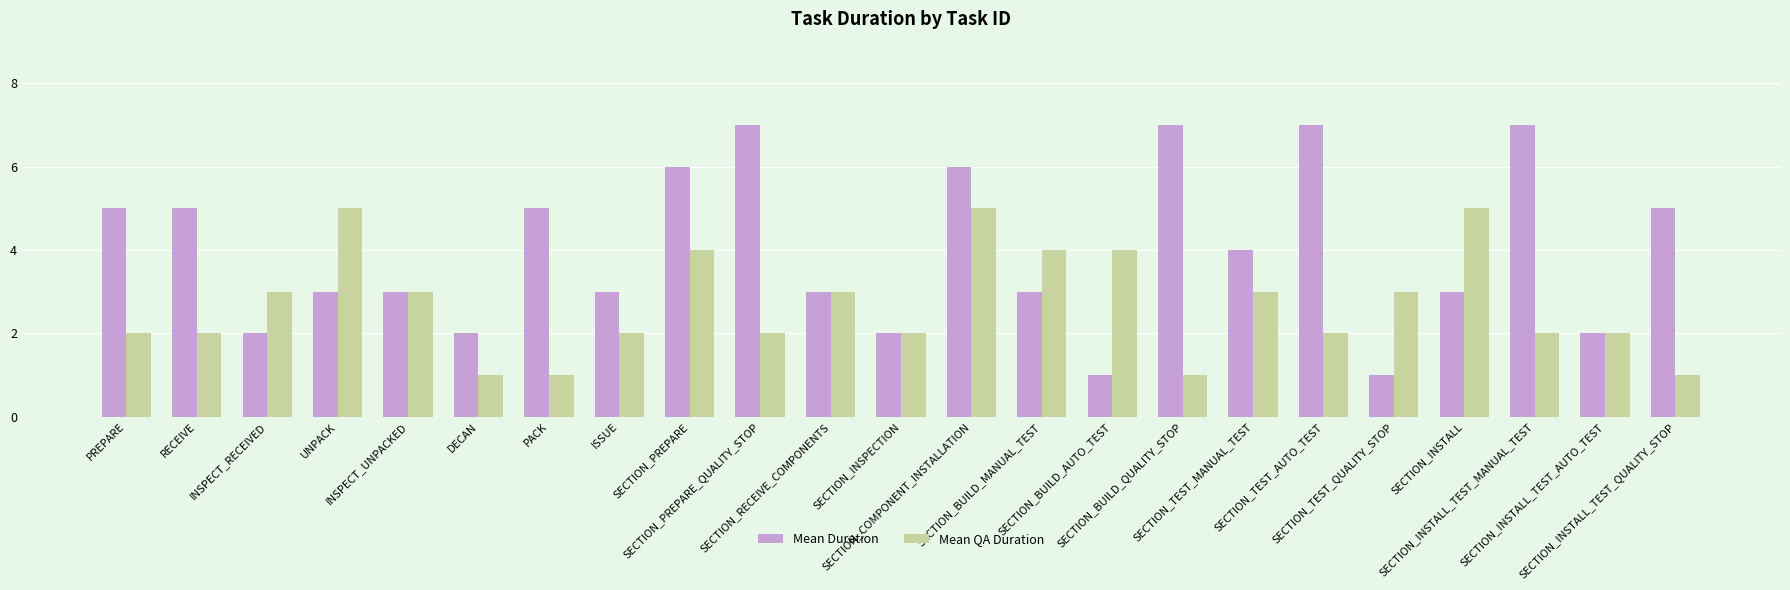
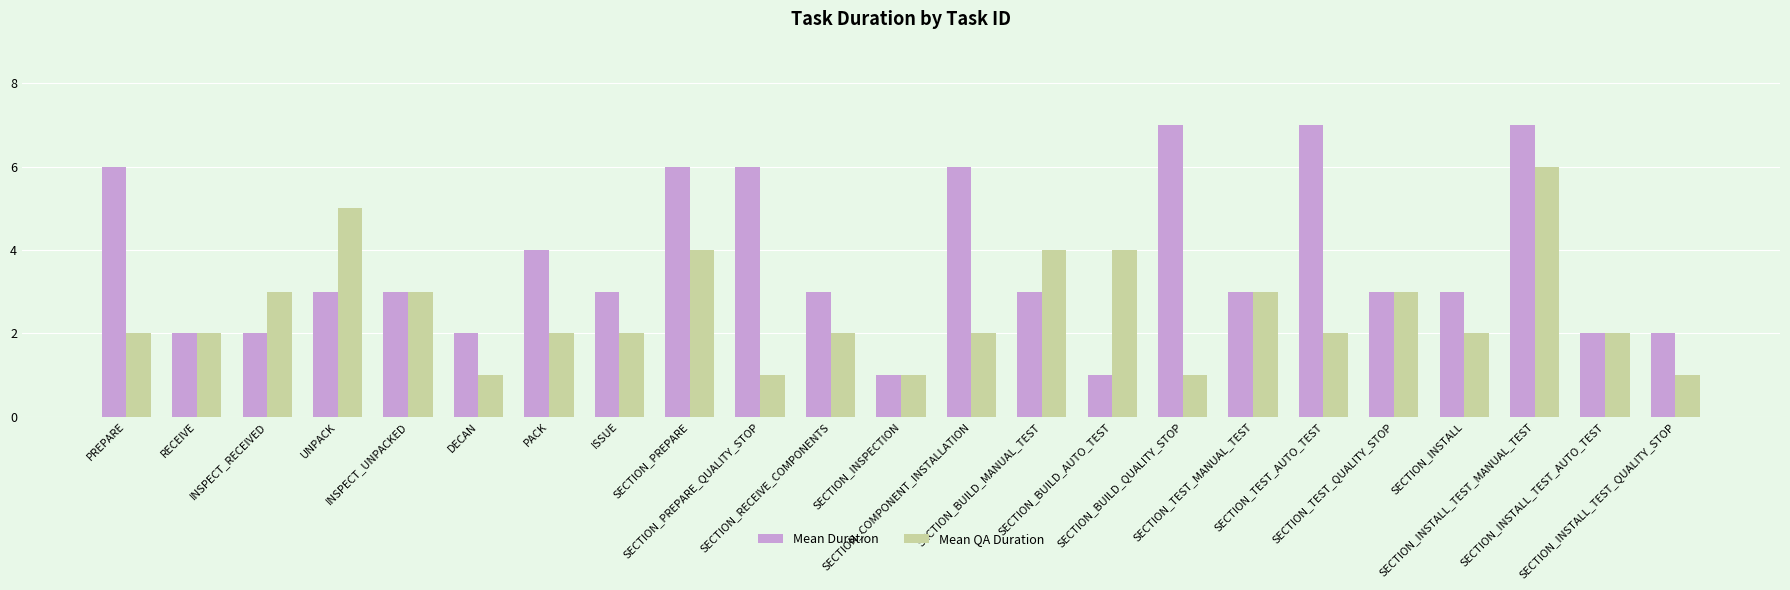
  {
    "Mean Duration": {
-     "PREPARE": 5,
-     "RECEIVE": 5,
+     "PREPARE": 6,
+     "RECEIVE": 2,
      "INSPECT_RECEIVED": 2,
      "UNPACK": 3,
      "INSPECT_UNPACKED": 3,
      "DECAN": 2,
-     "PACK": 5,
+     "PACK": 4,
      "ISSUE": 3,
      "SECTION_PREPARE": 6,
-     "SECTION_PREPARE_QUALITY_STOP": 7,
+     "SECTION_PREPARE_QUALITY_STOP": 6,
      "SECTION_RECEIVE_COMPONENTS": 3,
-     "SECTION_INSPECTION": 2,
+     "SECTION_INSPECTION": 1,
      "SECTION_COMPONENT_INSTALLATION": 6,
      "SECTION_BUILD_MANUAL_TEST": 3,
      "SECTION_BUILD_AUTO_TEST": 1,
      "SECTION_BUILD_QUALITY_STOP": 7,
-     "SECTION_TEST_MANUAL_TEST": 4,
+     "SECTION_TEST_MANUAL_TEST": 3,
      "SECTION_TEST_AUTO_TEST": 7,
-     "SECTION_TEST_QUALITY_STOP": 1,
+     "SECTION_TEST_QUALITY_STOP": 3,
      "SECTION_INSTALL": 3,
      "SECTION_INSTALL_TEST_MANUAL_TEST": 7,
      "SECTION_INSTALL_TEST_AUTO_TEST": 2,
-     "SECTION_INSTALL_TEST_QUALITY_STOP": 5
+     "SECTION_INSTALL_TEST_QUALITY_STOP": 2
    },
    "Mean QA Duration": {
      "PREPARE": 2,
      "RECEIVE": 2,
      "INSPECT_RECEIVED": 3,
      "UNPACK": 5,
      "INSPECT_UNPACKED": 3,
      "DECAN": 1,
-     "PACK": 1,
+     "PACK": 2,
      "ISSUE": 2,
      "SECTION_PREPARE": 4,
-     "SECTION_PREPARE_QUALITY_STOP": 2,
-     "SECTION_RECEIVE_COMPONENTS": 3,
-     "SECTION_INSPECTION": 2,
-     "SECTION_COMPONENT_INSTALLATION": 5,
+     "SECTION_PREPARE_QUALITY_STOP": 1,
+     "SECTION_RECEIVE_COMPONENTS": 2,
+     "SECTION_INSPECTION": 1,
+     "SECTION_COMPONENT_INSTALLATION": 2,
      "SECTION_BUILD_MANUAL_TEST": 4,
      "SECTION_BUILD_AUTO_TEST": 4,
      "SECTION_BUILD_QUALITY_STOP": 1,
      "SECTION_TEST_MANUAL_TEST": 3,
      "SECTION_TEST_AUTO_TEST": 2,
      "SECTION_TEST_QUALITY_STOP": 3,
-     "SECTION_INSTALL": 5,
-     "SECTION_INSTALL_TEST_MANUAL_TEST": 2,
+     "SECTION_INSTALL": 2,
+     "SECTION_INSTALL_TEST_MANUAL_TEST": 6,
      "SECTION_INSTALL_TEST_AUTO_TEST": 2,
      "SECTION_INSTALL_TEST_QUALITY_STOP": 1
    }
  }
